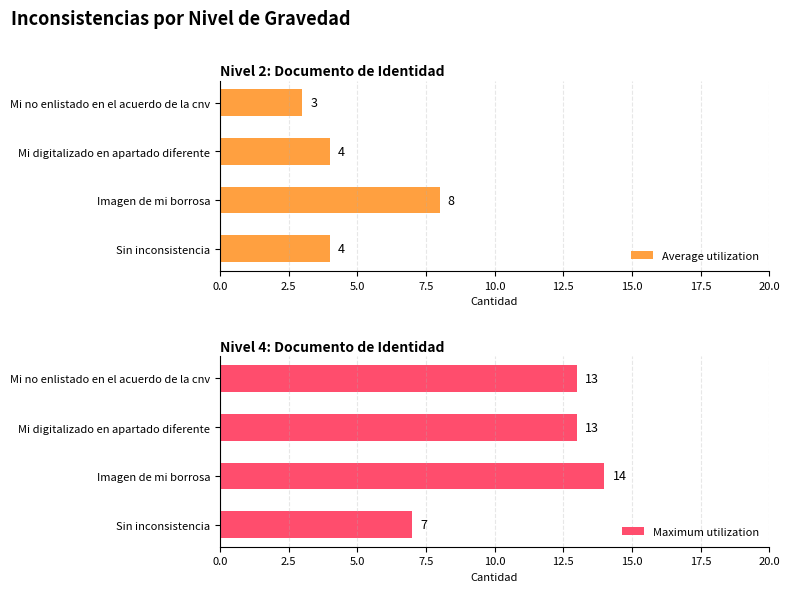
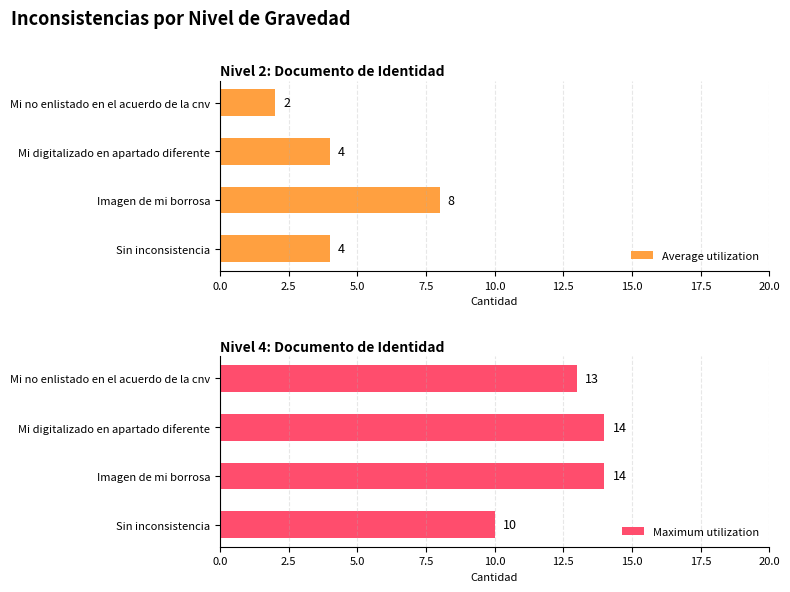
  {
    "Nivel 2: Documento de Identidad": {
-     "Mi no enlistado en el acuerdo de la cnv": 3,
+     "Mi no enlistado en el acuerdo de la cnv": 2,
      "Mi digitalizado en apartado diferente": 4,
      "Imagen de mi borrosa": 8,
      "Sin inconsistencia": 4
    },
    "Nivel 4: Documento de Identidad": {
      "Mi no enlistado en el acuerdo de la cnv": 13,
-     "Mi digitalizado en apartado diferente": 13,
+     "Mi digitalizado en apartado diferente": 14,
      "Imagen de mi borrosa": 14,
-     "Sin inconsistencia": 7
+     "Sin inconsistencia": 10
    }
  }
